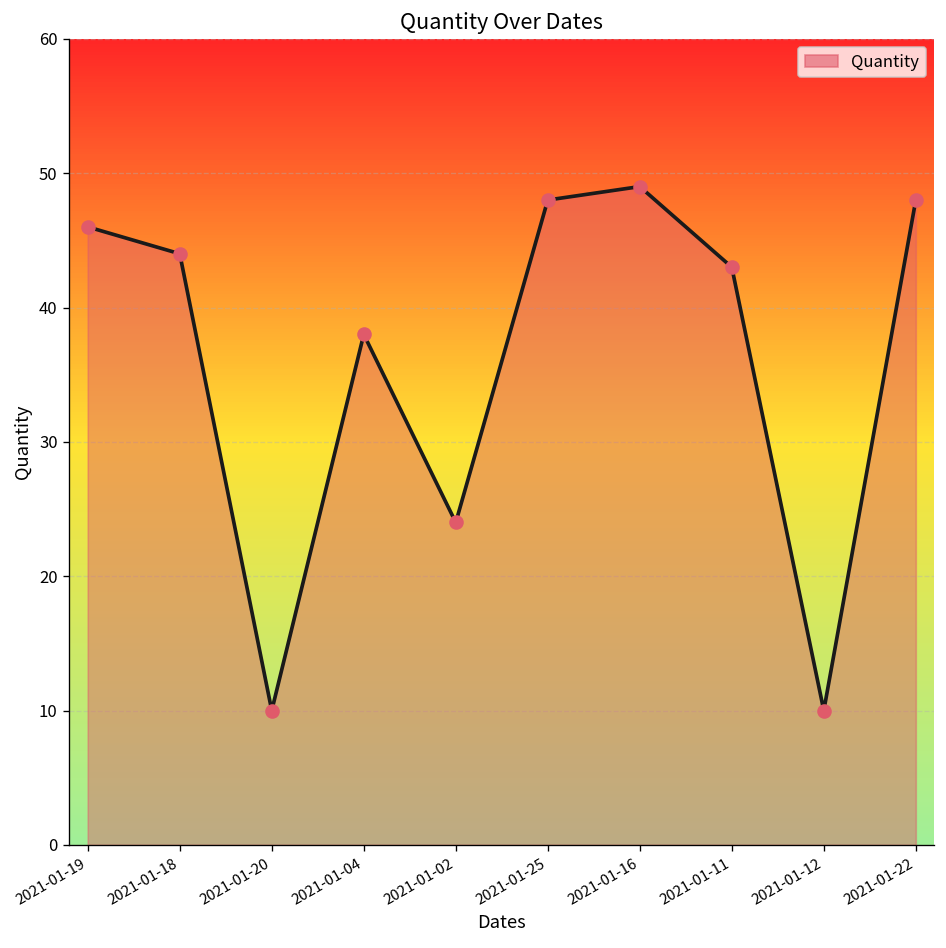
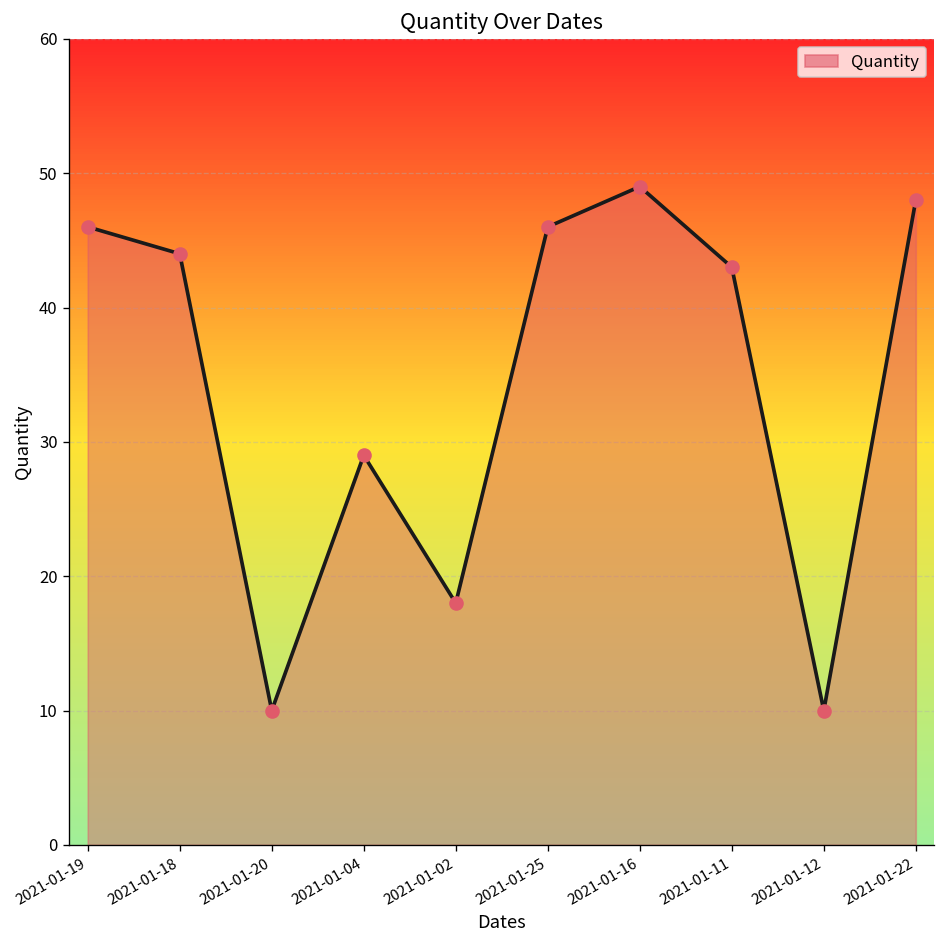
  {
    "2021-01-19": 46,
    "2021-01-18": 44,
    "2021-01-20": 10,
-   "2021-01-04": 38,
-   "2021-01-02": 24,
-   "2021-01-25": 48,
+   "2021-01-04": 29,
+   "2021-01-02": 18,
+   "2021-01-25": 46,
    "2021-01-16": 49,
    "2021-01-11": 43,
    "2021-01-12": 10,
    "2021-01-22": 48
  }
